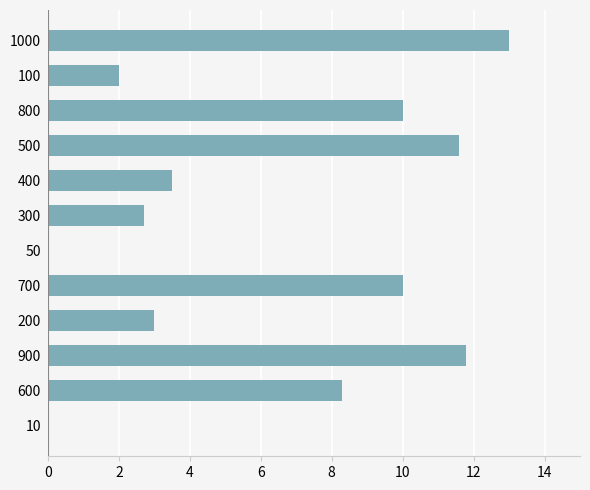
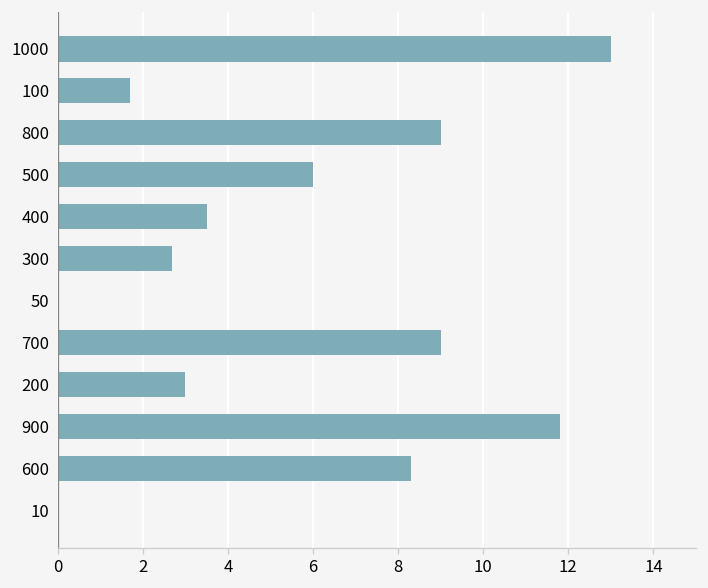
  {
    "1000": 13.0,
-   "100": 2.0,
-   "800": 10,
-   "500": 11.6,
+   "100": 1.7,
+   "800": 9,
+   "500": 6.0,
    "400": 3.5,
    "300": 2.7,
    "50": 0.0,
-   "700": 10,
+   "700": 9,
    "200": 3.0,
    "900": 11.8,
    "600": 8.3,
    "10": 0.0
  }
